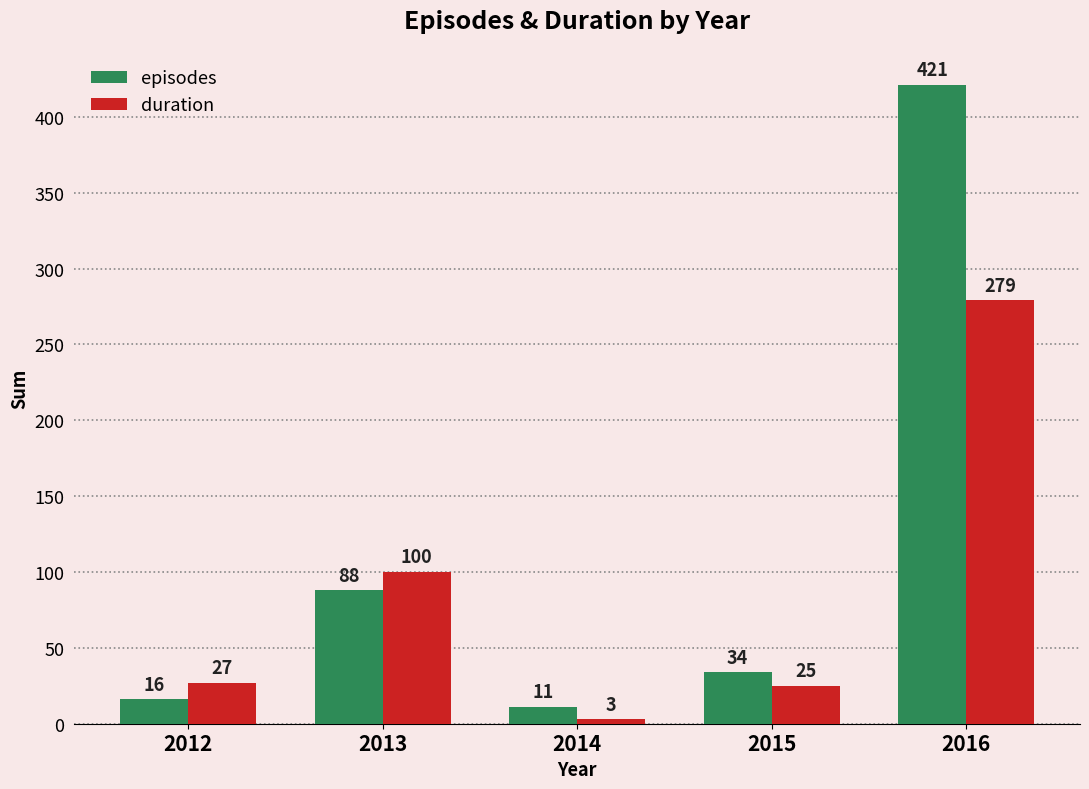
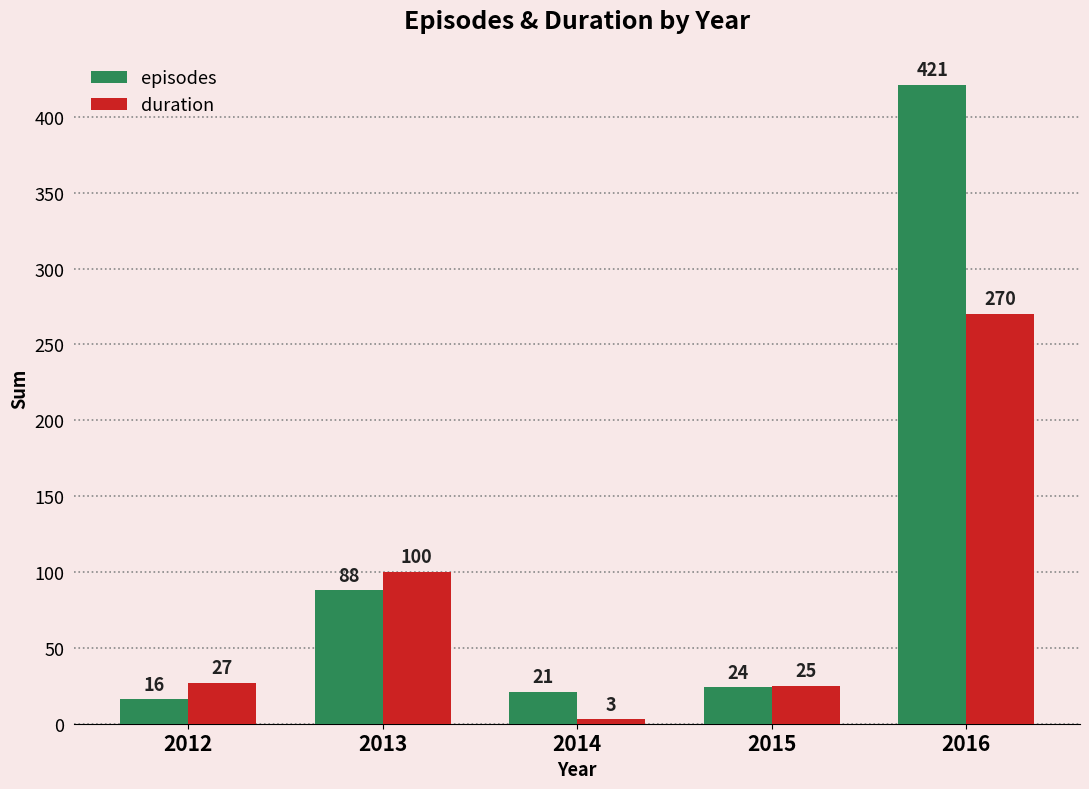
  {
    "episodes": {
      "2012": 16,
      "2013": 88,
-     "2014": 11,
-     "2015": 34,
+     "2014": 21,
+     "2015": 24,
      "2016": 421
    },
    "duration": {
      "2012": 27,
      "2013": 100,
      "2014": 3,
      "2015": 25,
-     "2016": 279
+     "2016": 270
    }
  }
